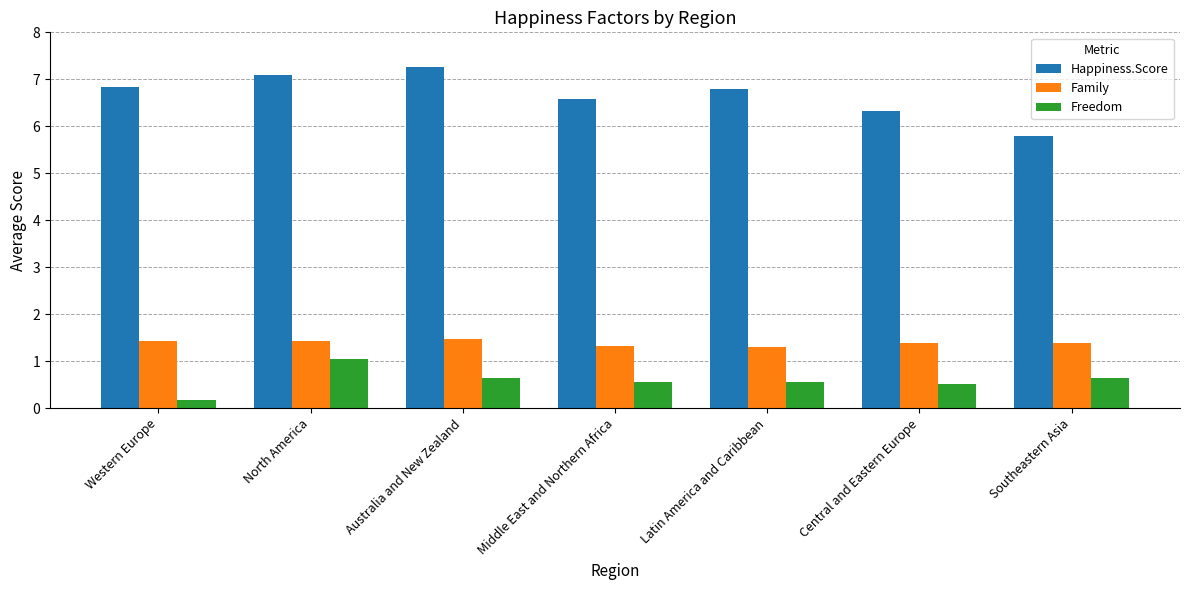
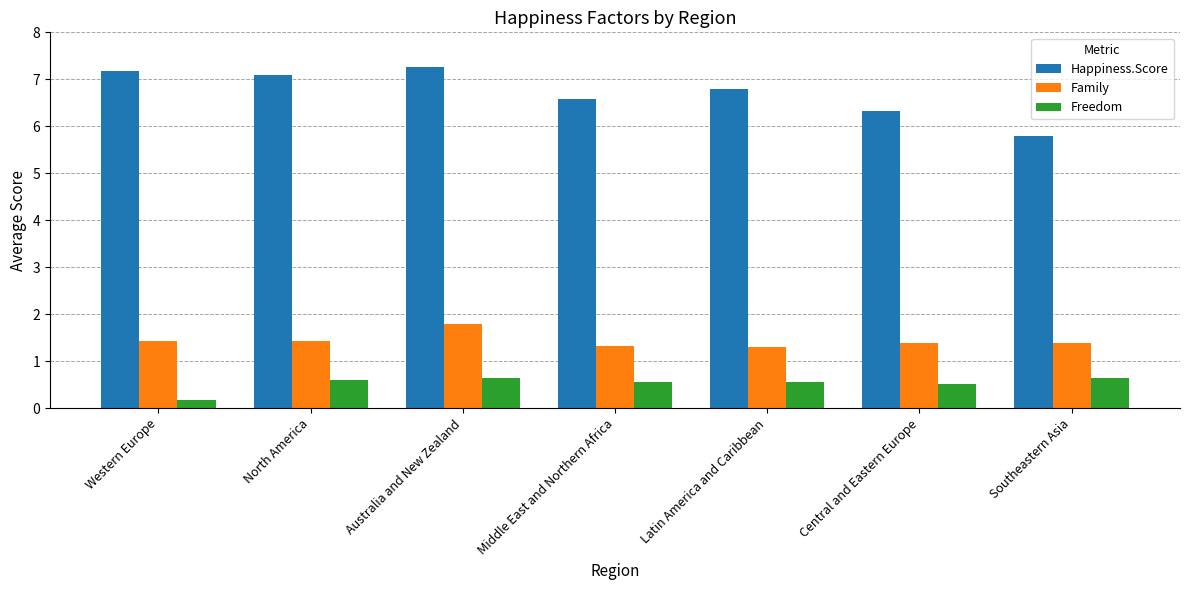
  {
    "Happiness.Score": {
-     "Western Europe": 6.8,
+     "Western Europe": 7.2,
      "North America": 7.1,
      "Australia and New Zealand": 7.3,
      "Middle East and Northern Africa": 6.6,
      "Latin America and Caribbean": 6.8,
      "Central and Eastern Europe": 6.3,
      "Southeastern Asia": 5.8
    },
    "Family": {
      "Western Europe": 1.4,
      "North America": 1.4,
-     "Australia and New Zealand": 1.5,
+     "Australia and New Zealand": 1.8,
      "Middle East and Northern Africa": 1.3,
      "Latin America and Caribbean": 1.3,
      "Central and Eastern Europe": 1.4,
      "Southeastern Asia": 1.4
    },
    "Freedom": {
      "Western Europe": 0.2,
-     "North America": 1.1,
+     "North America": 0.6,
      "Australia and New Zealand": 0.6,
      "Middle East and Northern Africa": 0.6,
      "Latin America and Caribbean": 0.6,
      "Central and Eastern Europe": 0.5,
      "Southeastern Asia": 0.6
    }
  }
